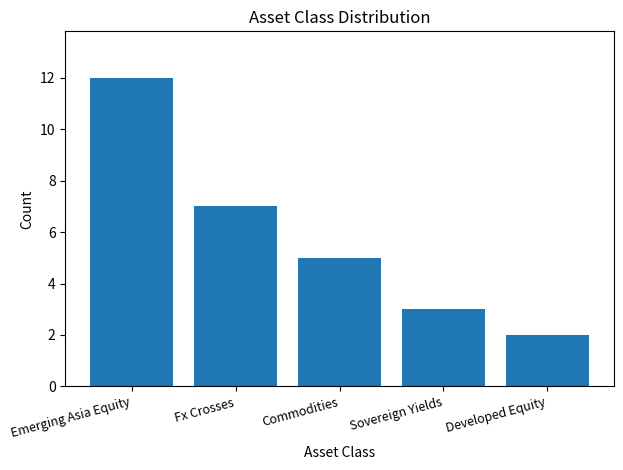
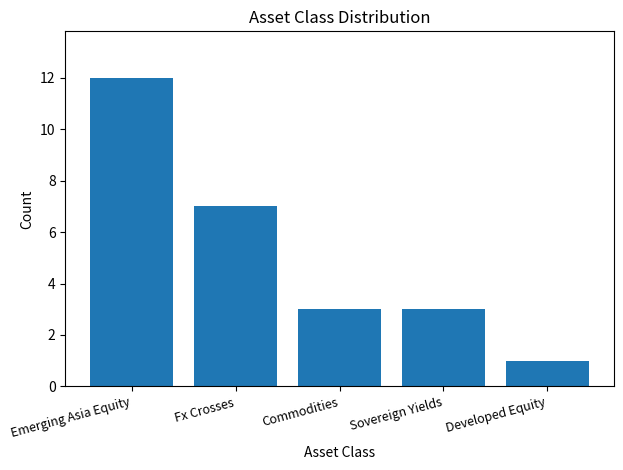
  {
    "Emerging Asia Equity": 12,
    "Fx Crosses": 7,
-   "Commodities": 5,
+   "Commodities": 3,
    "Sovereign Yields": 3,
-   "Developed Equity": 2
+   "Developed Equity": 1
  }
